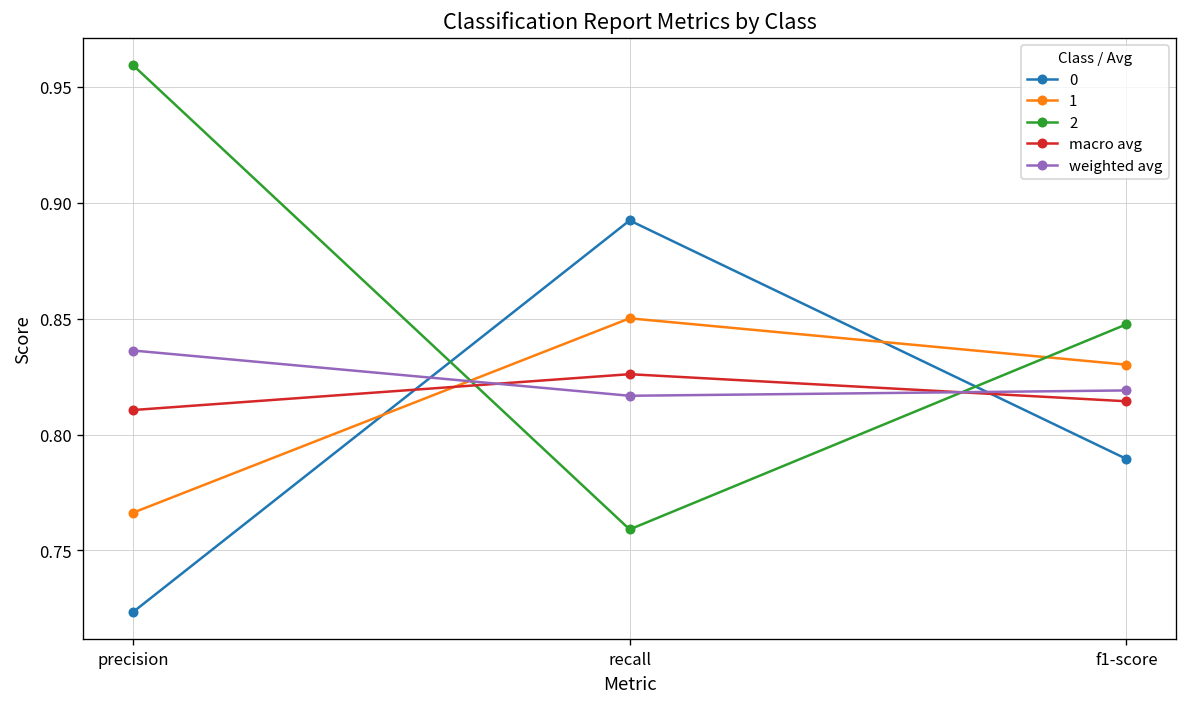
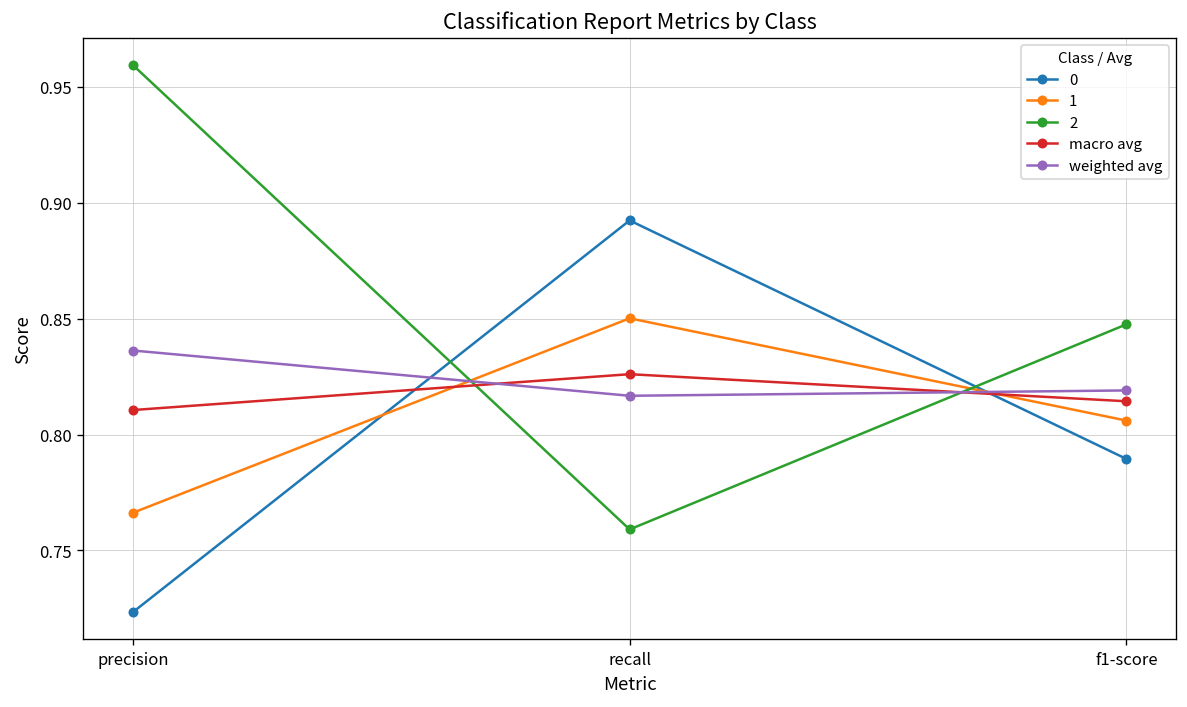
  {
    "0": {
      "precision": 0.723,
      "recall": 0.892,
      "f1-score": 0.789
    },
    "1": {
      "precision": 0.766,
      "recall": 0.850,
-     "f1-score": 0.830
+     "f1-score": 0.806
    },
    "2": {
      "precision": 0.959,
      "recall": 0.759,
      "f1-score": 0.848
    },
    "macro avg": {
      "precision": 0.811,
      "recall": 0.826,
      "f1-score": 0.814
    },
    "weighted avg": {
      "precision": 0.836,
      "recall": 0.817,
      "f1-score": 0.819
    }
  }
